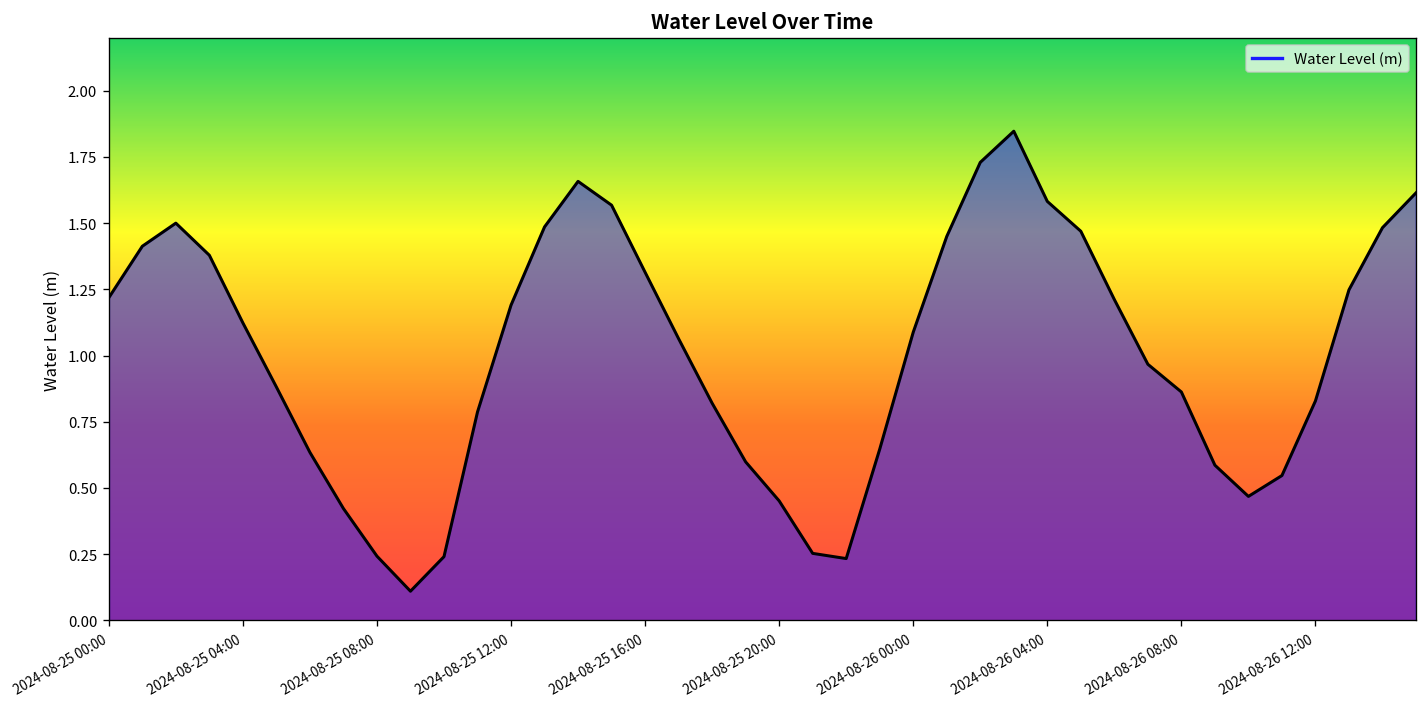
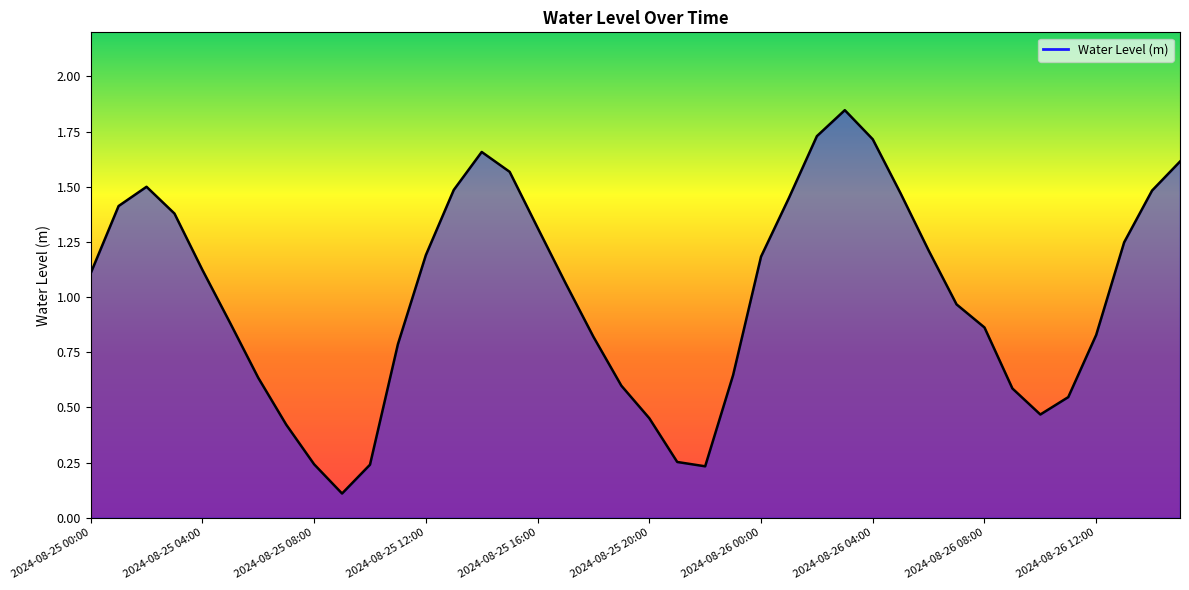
  {
-   "2024-08-25 00:00": 1.22,
+   "2024-08-25 00:00": 1.11,
    "2024-08-25 04:00": 1.12,
    "2024-08-25 08:00": 0.24,
    "2024-08-25 12:00": 1.19,
    "2024-08-25 16:00": 1.31,
    "2024-08-25 20:00": 0.45,
-   "2024-08-26 00:00": 1.09,
-   "2024-08-26 04:00": 1.58,
+   "2024-08-26 00:00": 1.18,
+   "2024-08-26 04:00": 1.72,
    "2024-08-26 08:00": 0.86,
    "2024-08-26 12:00": 0.83
  }
